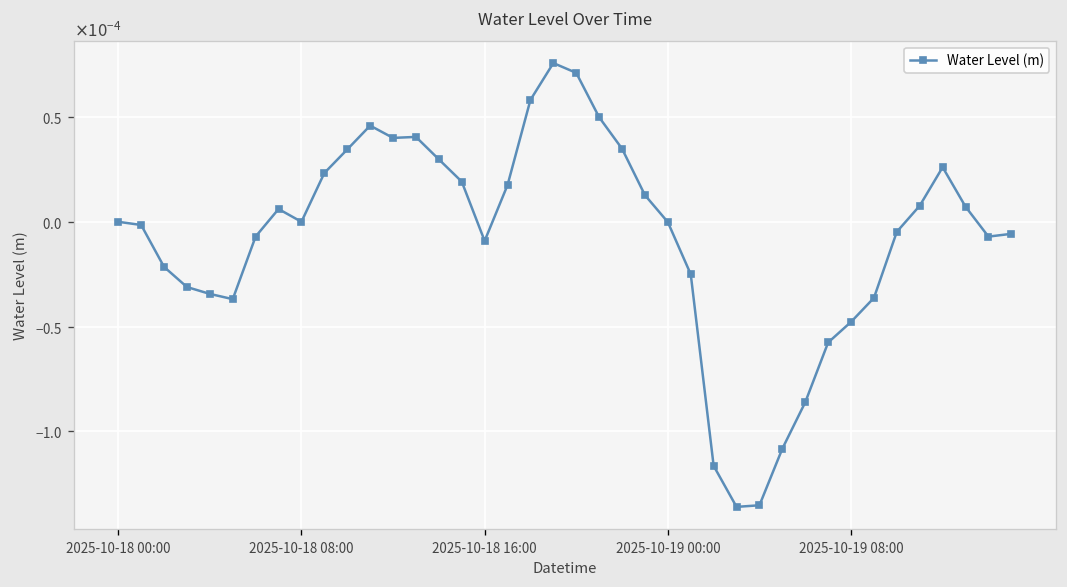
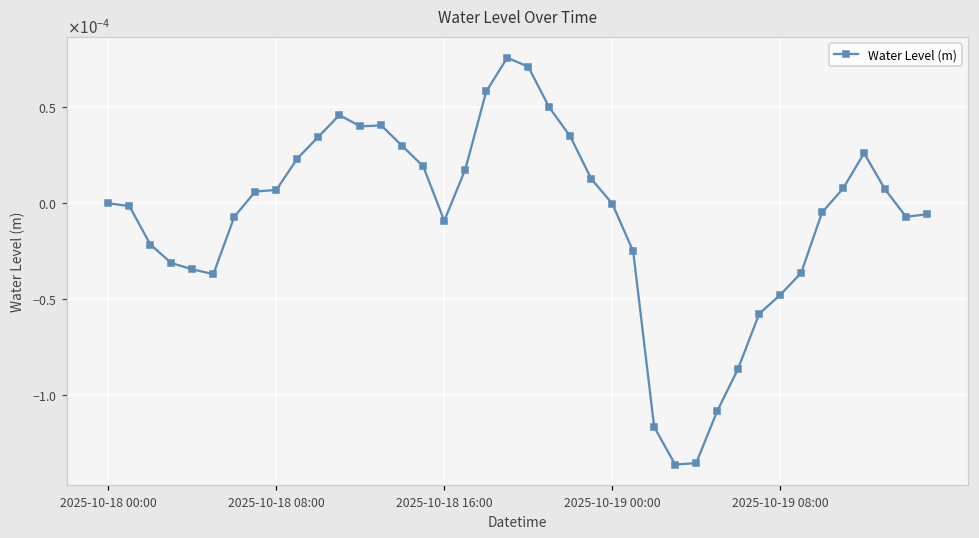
  {
    "2025-10-18 00:00": 0.00000,
-   "2025-10-18 08:00": 0.00000,
+   "2025-10-18 08:00": 0.00001,
    "2025-10-18 16:00": -0.00001,
    "2025-10-19 00:00": 0.00000,
    "2025-10-19 08:00": -0.000048
  }
